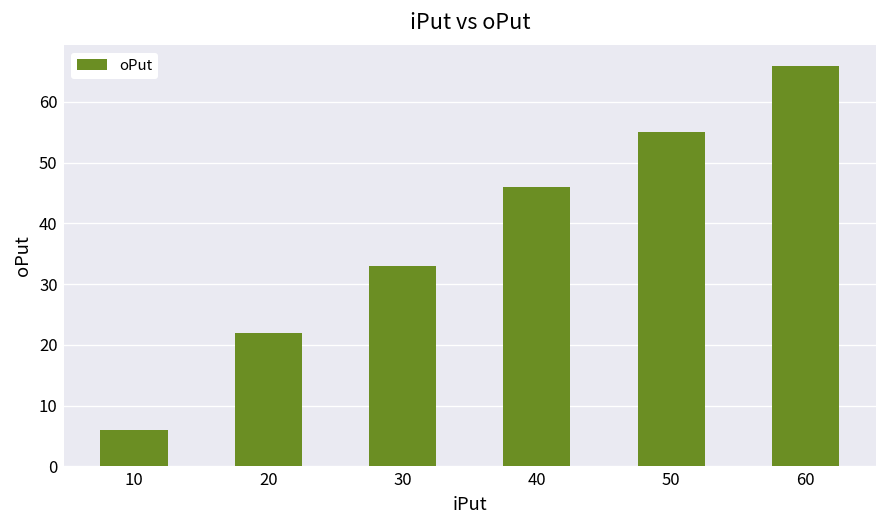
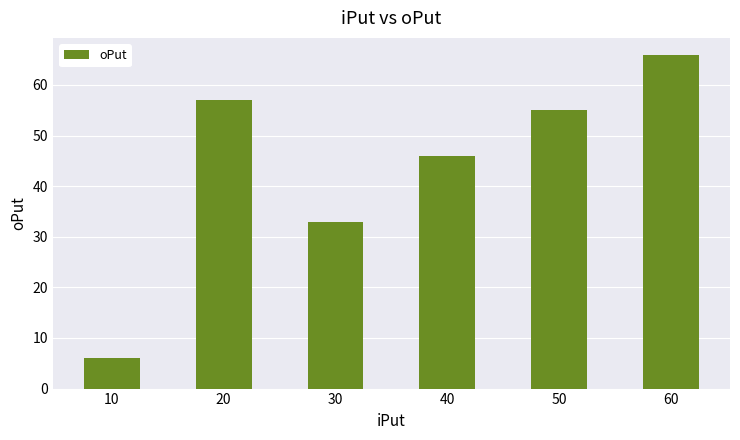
  {
    "10": 6,
-   "20": 22,
+   "20": 57,
    "30": 33,
    "40": 46,
    "50": 55,
    "60": 66
  }
